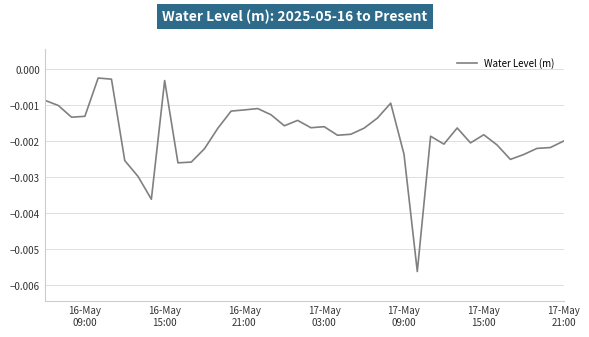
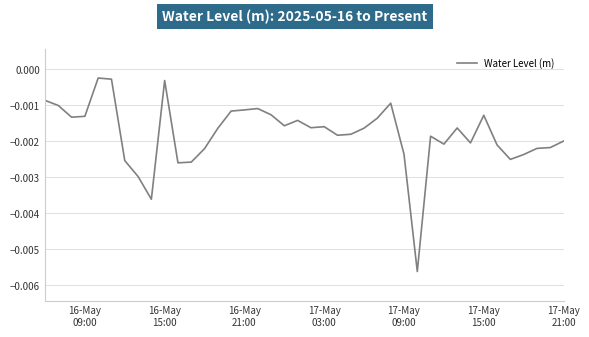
  {
    "16-May 09:00": -0.0013,
    "16-May 15:00": -0.0003,
    "16-May 21:00": -0.0011,
    "17-May 03:00": -0.0016,
    "17-May 09:00": -0.0024,
-   "17-May 15:00": -0.0018,
+   "17-May 15:00": -0.0013,
    "17-May 21:00": -0.0020
  }
